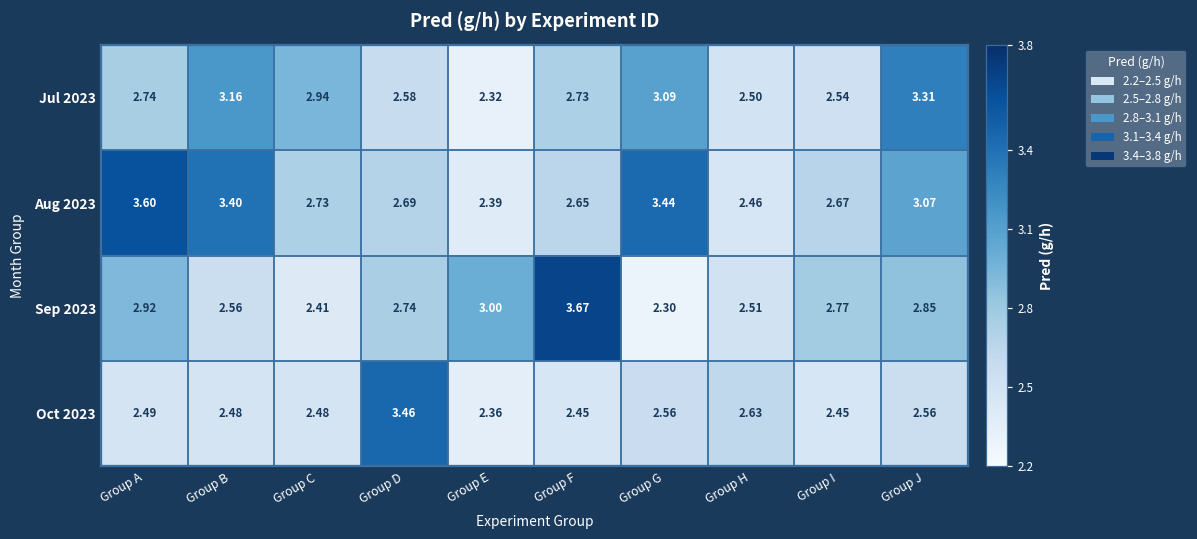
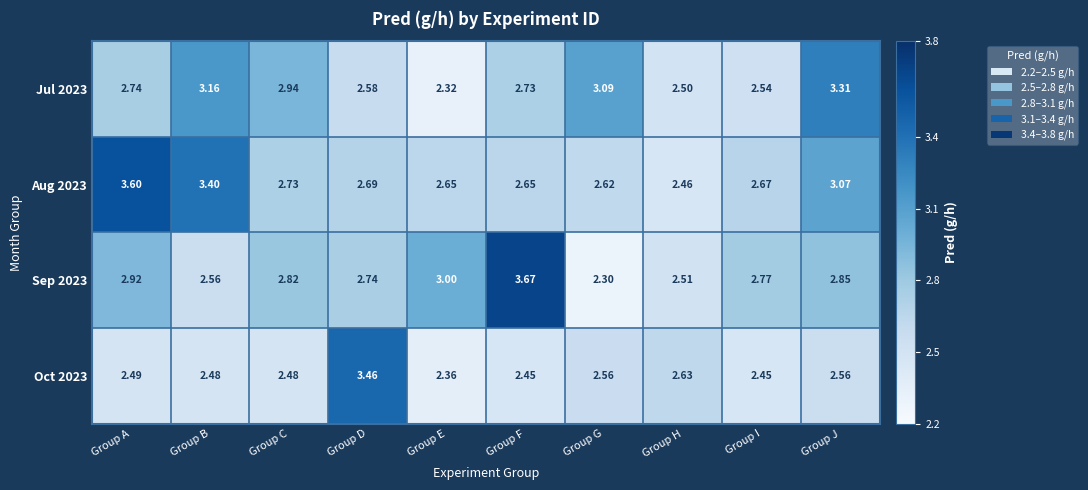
  {
    "Jul 2023": {
      "Group A": 2.74,
      "Group B": 3.16,
      "Group C": 2.94,
      "Group D": 2.58,
      "Group E": 2.32,
      "Group F": 2.73,
      "Group G": 3.09,
      "Group H": 2.50,
      "Group I": 2.54,
      "Group J": 3.31
    },
    "Aug 2023": {
      "Group A": 3.60,
      "Group B": 3.40,
      "Group C": 2.73,
      "Group D": 2.69,
-     "Group E": 2.39,
+     "Group E": 2.65,
      "Group F": 2.65,
-     "Group G": 3.44,
+     "Group G": 2.62,
      "Group H": 2.46,
      "Group I": 2.67,
      "Group J": 3.07
    },
    "Sep 2023": {
      "Group A": 2.92,
      "Group B": 2.56,
-     "Group C": 2.41,
+     "Group C": 2.82,
      "Group D": 2.74,
      "Group E": 3.00,
      "Group F": 3.67,
      "Group G": 2.30,
      "Group H": 2.51,
      "Group I": 2.77,
      "Group J": 2.85
    },
    "Oct 2023": {
      "Group A": 2.49,
      "Group B": 2.48,
      "Group C": 2.48,
      "Group D": 3.46,
      "Group E": 2.36,
      "Group F": 2.45,
      "Group G": 2.56,
      "Group H": 2.63,
      "Group I": 2.45,
      "Group J": 2.56
    }
  }
